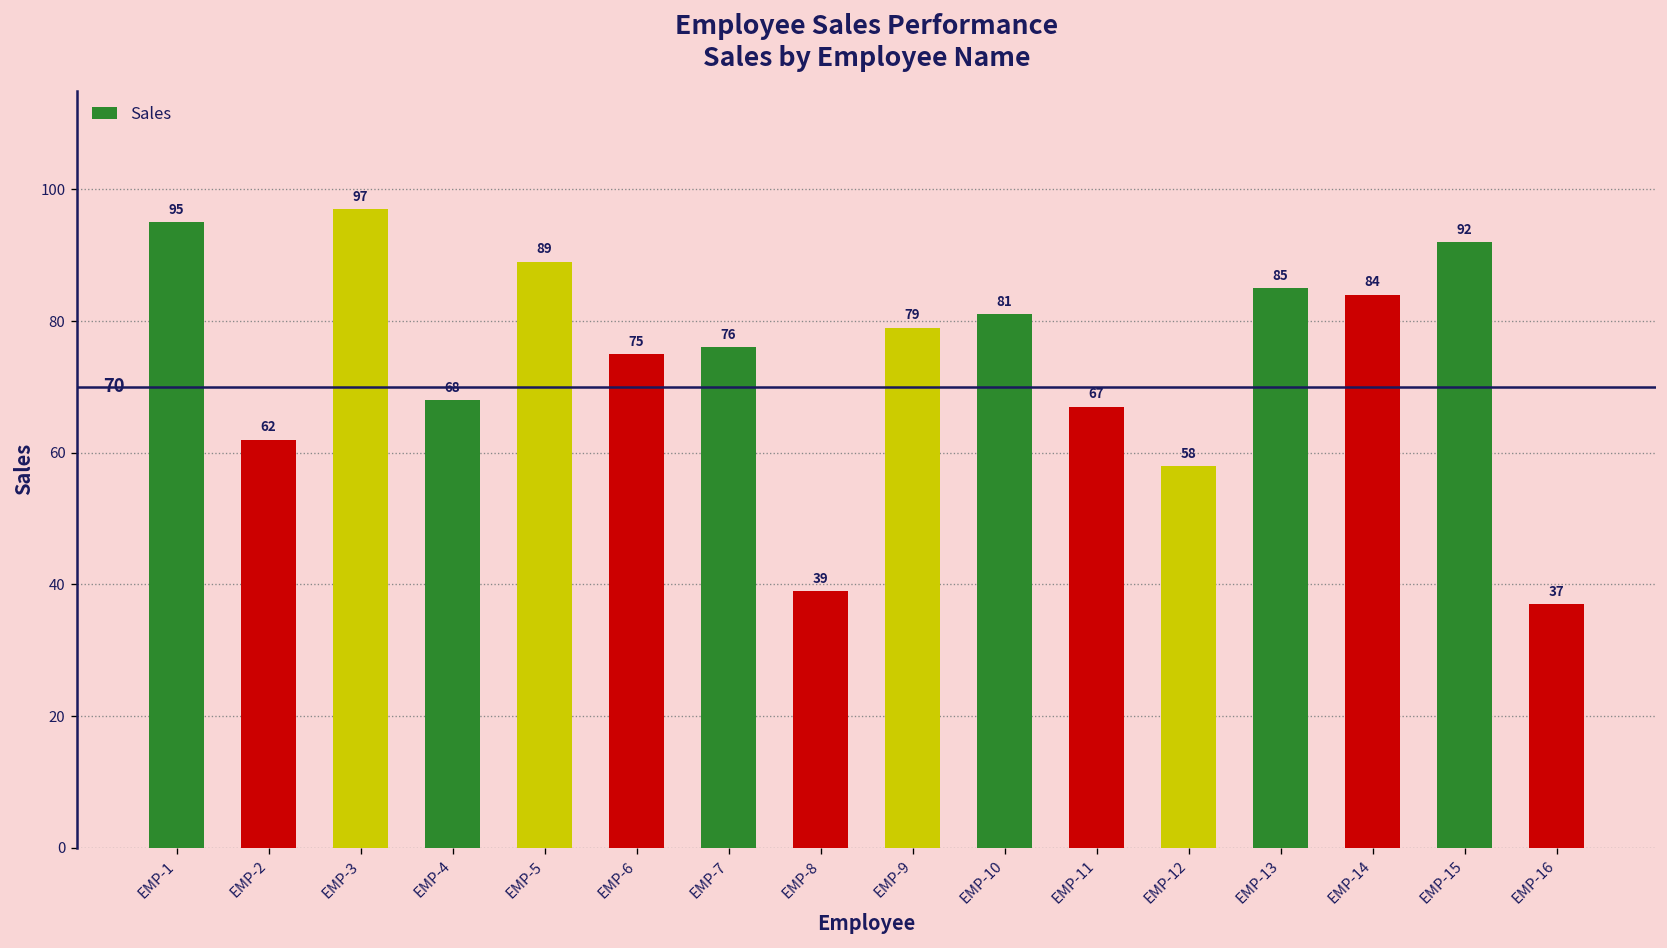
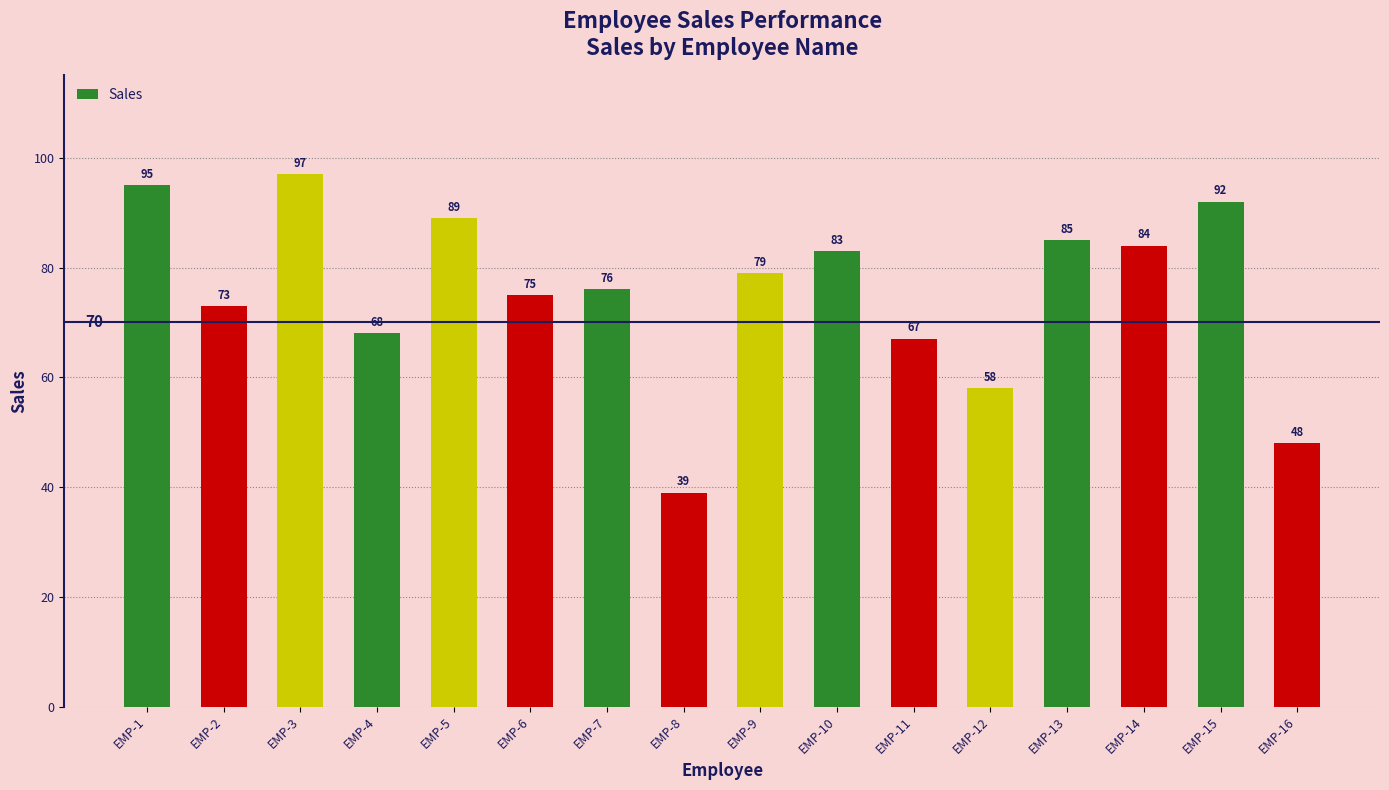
  {
    "EMP-1": 95,
-   "EMP-2": 62,
+   "EMP-2": 73,
    "EMP-3": 97,
    "EMP-4": 68,
    "EMP-5": 89,
    "EMP-6": 75,
    "EMP-7": 76,
    "EMP-8": 39,
    "EMP-9": 79,
-   "EMP-10": 81,
+   "EMP-10": 83,
    "EMP-11": 67,
    "EMP-12": 58,
    "EMP-13": 85,
    "EMP-14": 84,
    "EMP-15": 92,
-   "EMP-16": 37
+   "EMP-16": 48
  }
